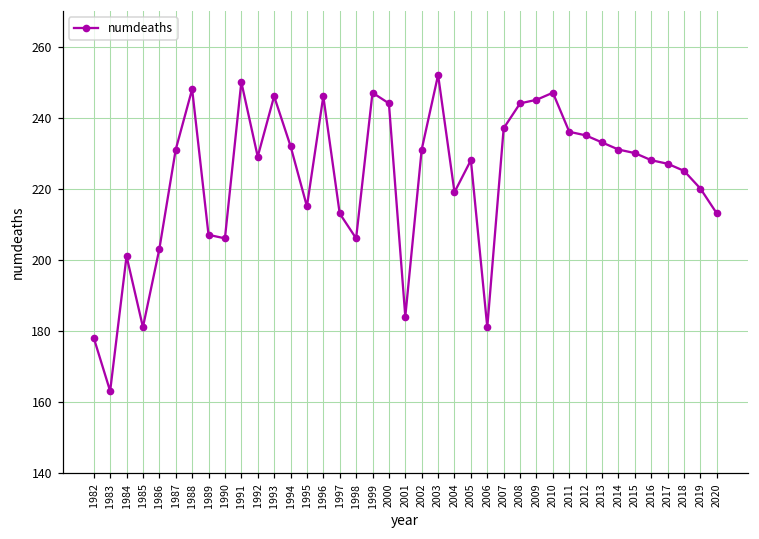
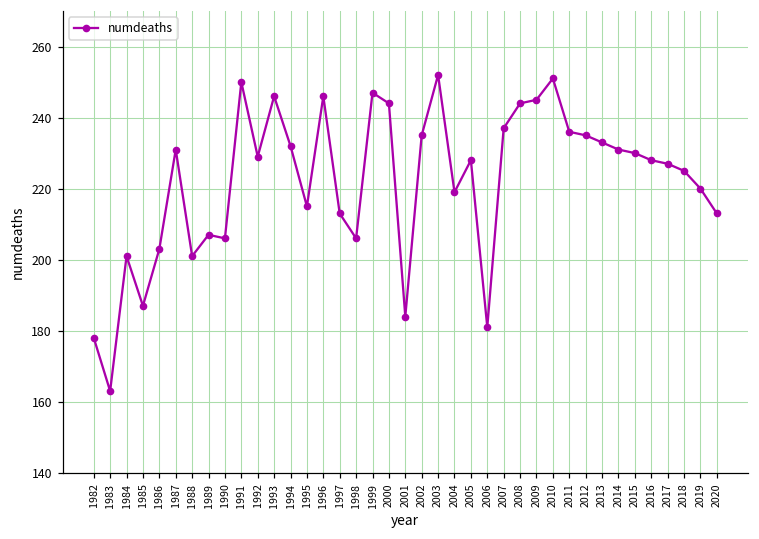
  {
    "1982": 178,
    "1983": 163,
    "1984": 201,
-   "1985": 181,
+   "1985": 187,
    "1986": 203,
    "1987": 231,
-   "1988": 248,
+   "1988": 201,
    "1989": 207,
    "1990": 206,
    "1991": 250,
    "1992": 229,
    "1993": 246,
    "1994": 232,
    "1995": 215,
    "1996": 246,
    "1997": 213,
    "1998": 206,
    "1999": 247,
    "2000": 244,
    "2001": 184,
-   "2002": 231,
+   "2002": 235,
    "2003": 252,
    "2004": 219,
    "2005": 228,
    "2006": 181,
    "2007": 237,
    "2008": 244,
    "2009": 245,
-   "2010": 247,
+   "2010": 251,
    "2011": 236,
    "2012": 235,
    "2013": 233,
    "2014": 231,
    "2015": 230,
    "2016": 228,
    "2017": 227,
    "2018": 225,
    "2019": 220,
    "2020": 213
  }
